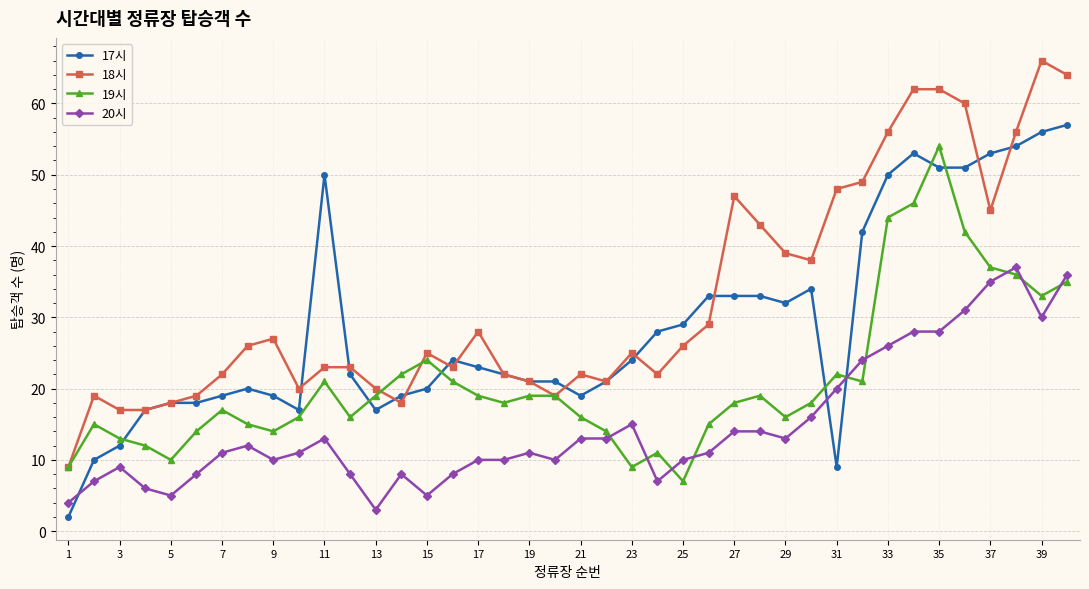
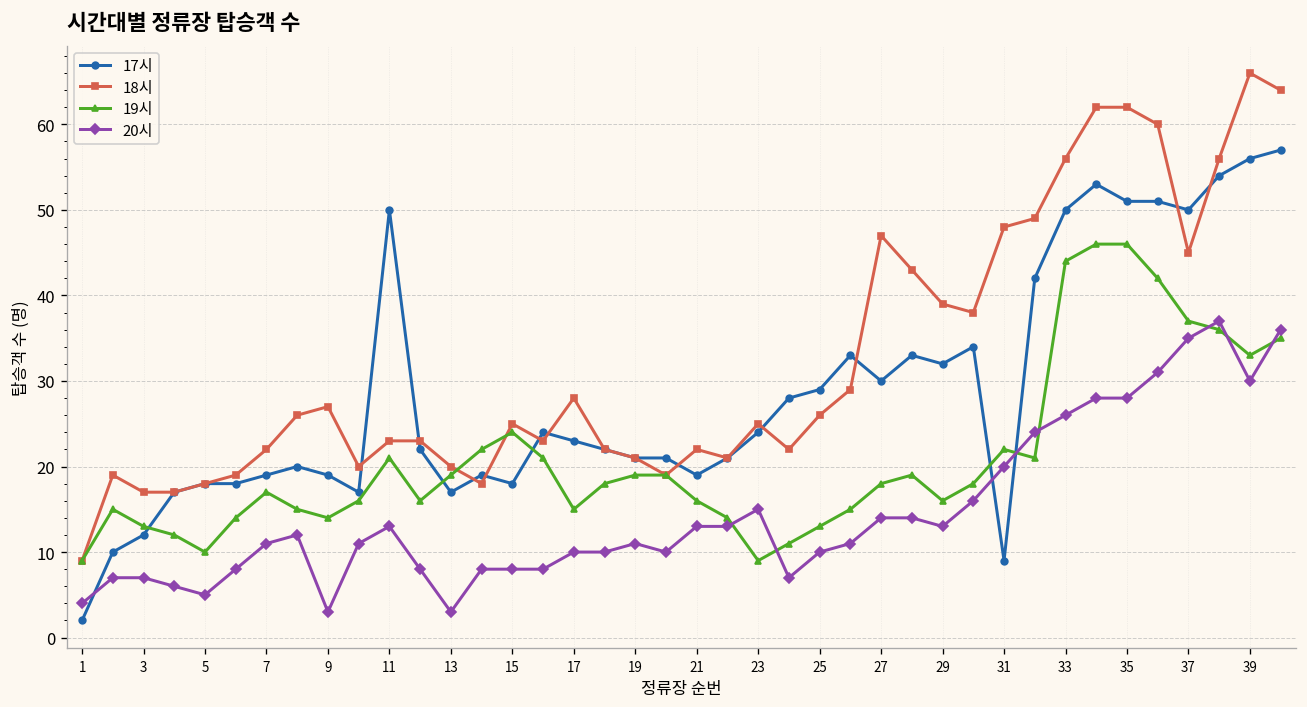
  {
    "17시": {
      "1": 2,
      "3": 12,
      "7": 19,
      "9": 19,
      "11": 50,
      "13": 17,
-     "15": 20,
+     "15": 18,
      "17": 23,
      "21": 19,
      "23": 24,
      "25": 29,
-     "27": 33,
+     "27": 30,
      "29": 32,
      "31": 9,
      "33": 50,
      "35": 51,
-     "37": 53,
+     "37": 50,
      "39": 56
    },
    "18시": {
      "3": 17,
      "7": 22,
      "9": 27,
      "11": 23,
      "13": 20,
      "15": 25,
      "17": 28,
      "21": 22,
      "23": 25,
      "25": 26,
      "27": 47,
      "29": 39,
      "31": 48,
      "33": 56,
      "35": 62,
      "37": 45,
      "39": 66
    },
    "19시": {
      "3": 13,
      "5": 10,
      "7": 17,
      "9": 14,
      "11": 21,
      "13": 19,
      "15": 24,
-     "17": 19,
+     "17": 15,
      "19": 19,
      "21": 16,
      "23": 9,
-     "25": 7,
+     "25": 13,
      "27": 18,
      "29": 16,
      "31": 22,
      "33": 44,
-     "35": 54,
+     "35": 46,
      "37": 37,
      "39": 33
    },
    "20시": {
      "1": 4,
-     "3": 9,
+     "3": 7,
      "5": 5,
      "7": 11,
-     "9": 10,
+     "9": 3,
      "11": 13,
      "13": 3,
-     "15": 5,
+     "15": 8,
      "17": 10,
      "19": 11,
      "21": 13,
      "23": 15,
      "25": 10,
      "27": 14,
      "29": 13,
      "31": 20,
      "33": 26,
      "35": 28,
      "37": 35,
      "39": 30
    }
  }
